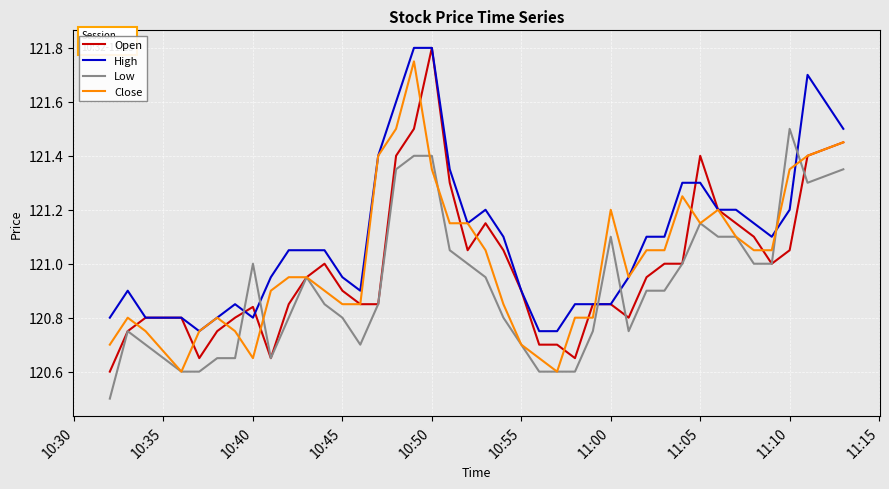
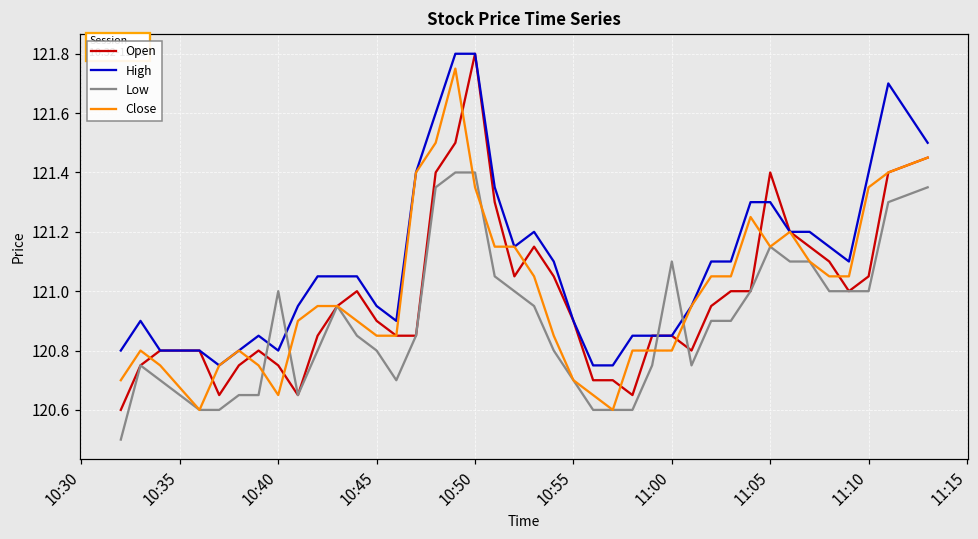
  {
    "Open": {
-     "10:40": 120.84,
+     "10:40": 120.75,
      "10:45": 120.90,
      "11:05": 121.40,
      "11:10": 121.05
    },
    "High": {
      "10:40": 120.8,
      "10:45": 120.95,
      "11:05": 121.3,
-     "11:10": 121.2
+     "11:10": 121.4
    },
    "Low": {
      "10:40": 121.0,
      "10:45": 120.8,
      "10:50": 121.4,
      "11:00": 121.1,
-     "11:10": 121.5
+     "11:10": 121.0
    },
    "Close": {
      "10:40": 120.65,
      "10:45": 120.85,
      "10:50": 121.35,
-     "11:00": 121.2,
+     "11:00": 120.8,
      "11:10": 121.35
    }
  }
